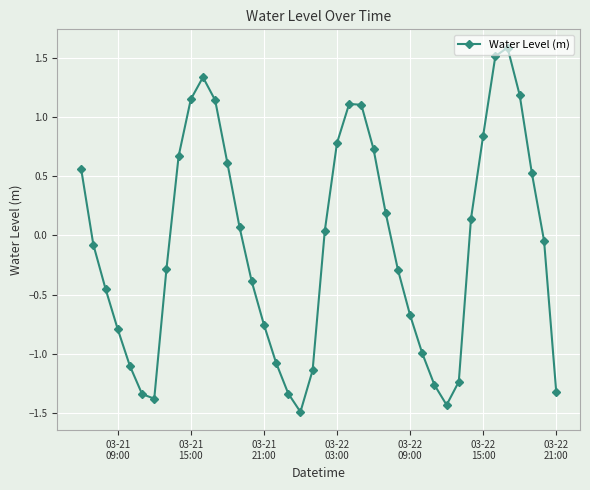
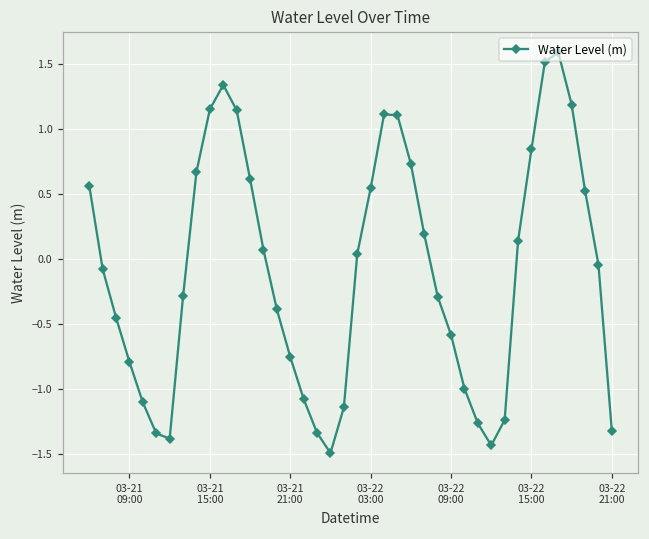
  {
    "03-21 09:00": -0.79,
    "03-21 15:00": 1.15,
    "03-21 21:00": -0.75,
-   "03-22 03:00": 0.78,
-   "03-22 09:00": -0.67,
+   "03-22 03:00": 0.55,
+   "03-22 09:00": -0.58,
    "03-22 15:00": 0.84,
    "03-22 21:00": -1.33
  }
